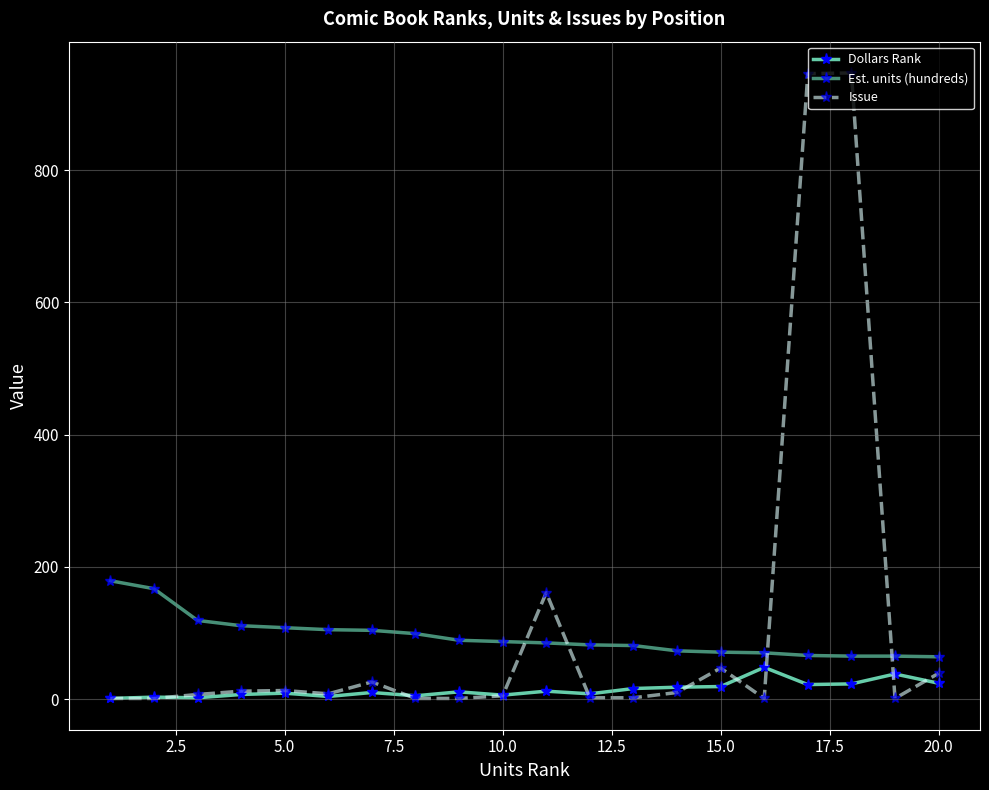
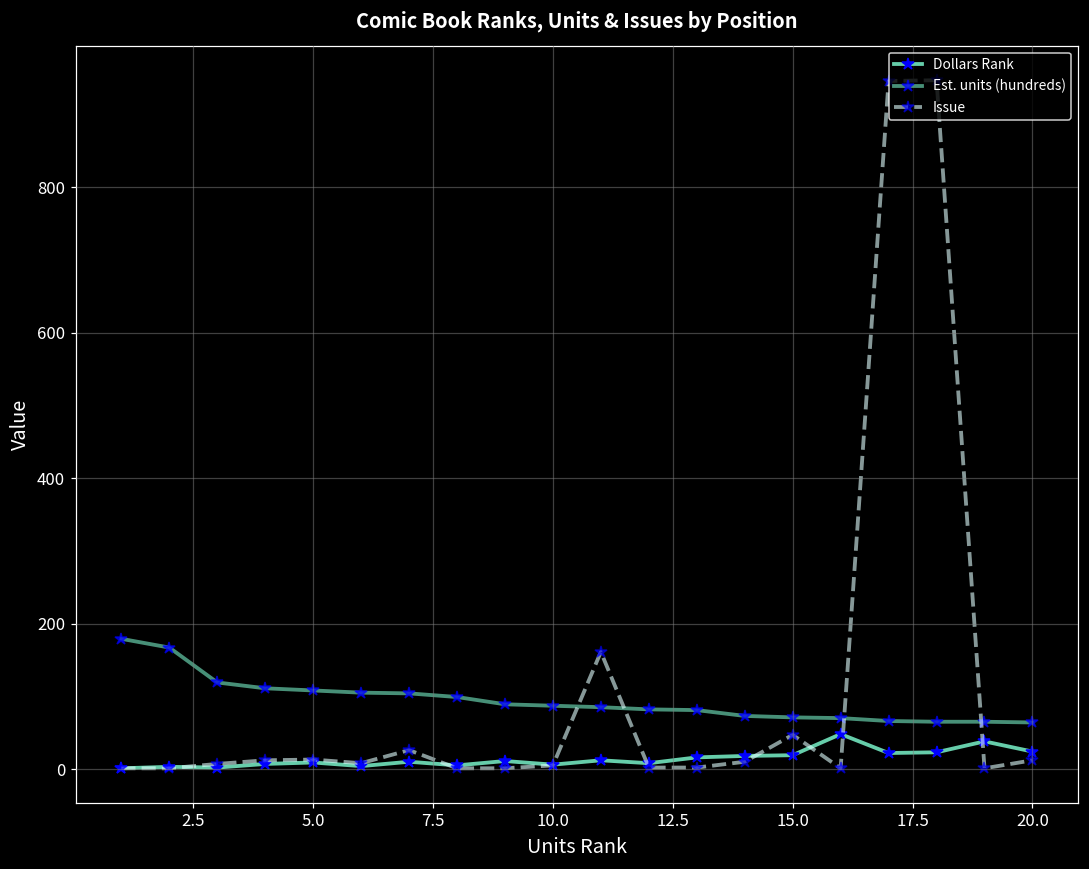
  {
    "Issue": {
      "5.0": 10,
      "15.0": 50,
-     "20.0": 40
+     "20.0": 10
    }
  }
